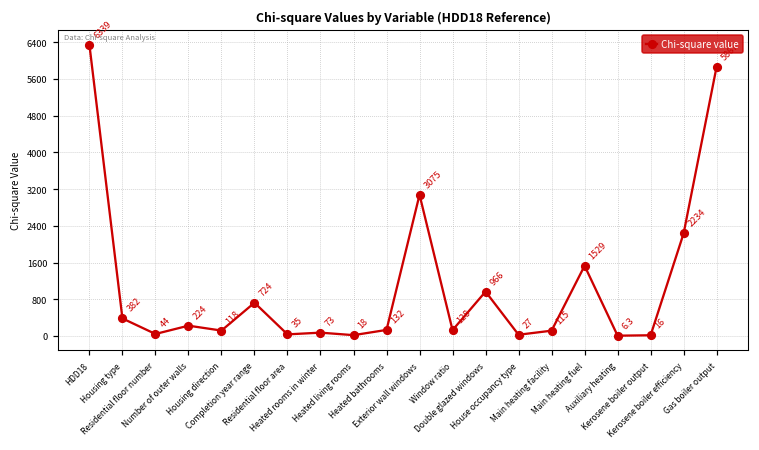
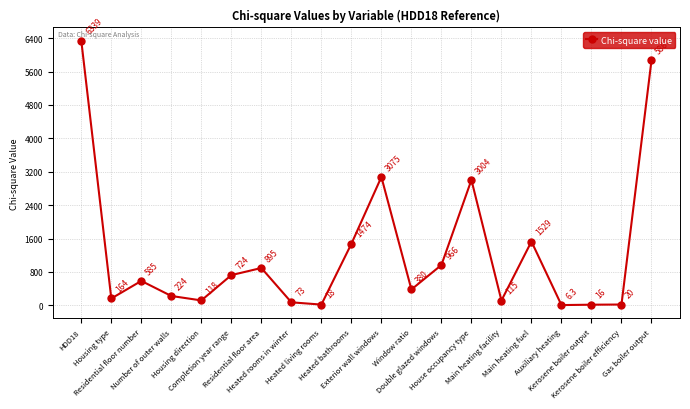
  {
-   "Housing type": 382,
-   "Residential floor number": 44,
+   "Housing type": 164,
+   "Residential floor number": 585,
    "Number of outer walls": 224,
    "Housing direction": 118,
    "Completion year range": 724,
-   "Residential floor area": 35,
+   "Residential floor area": 895,
    "Heated rooms in winter": 73,
    "Heated living rooms": 18,
-   "Heated bathrooms": 132,
+   "Heated bathrooms": 1474,
    "Exterior wall windows": 3075,
-   "Window ratio": 128,
+   "Window ratio": 380,
    "Double glazed windows": 966,
-   "House occupancy type": 27,
+   "House occupancy type": 3004,
    "Main heating facility": 115,
    "Main heating fuel": 1529,
    "Auxiliary heating": 6.3,
    "Kerosene boiler output": 16,
-   "Kerosene boiler efficiency": 2234
+   "Kerosene boiler efficiency": 20
  }
